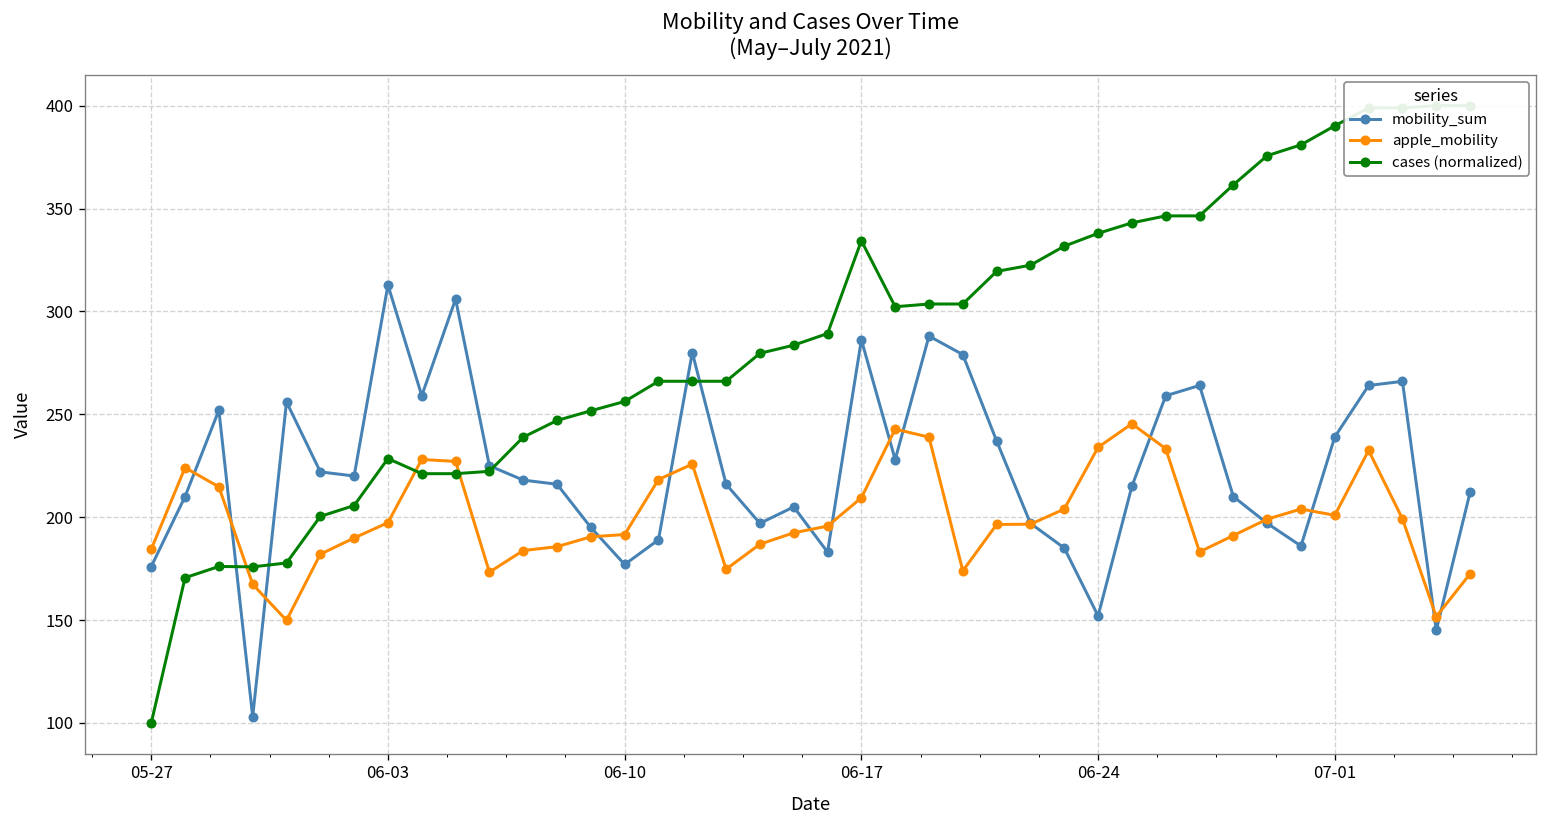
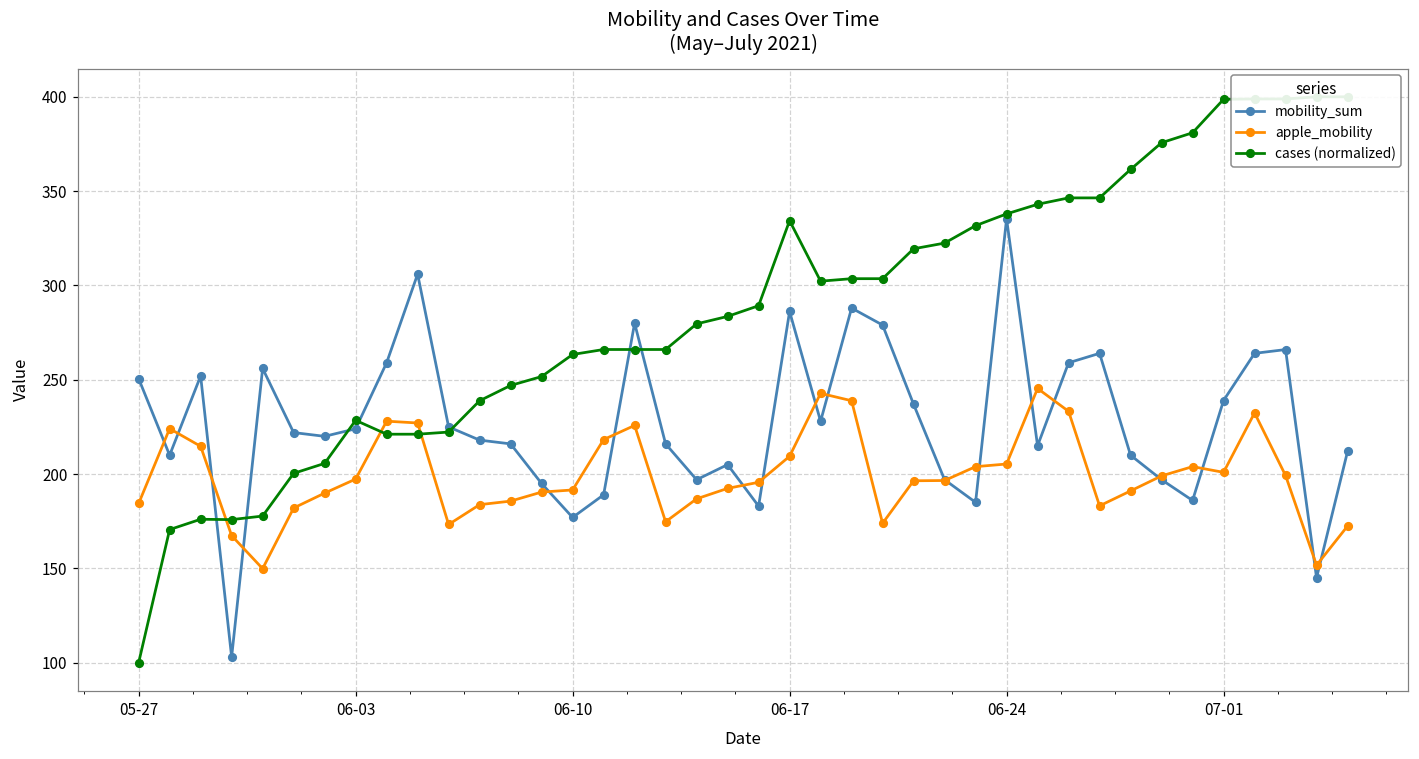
  {
    "mobility_sum": {
-     "05-27": 176,
-     "06-03": 313,
+     "05-27": 251,
+     "06-03": 224,
      "06-10": 177,
      "06-17": 286,
-     "06-24": 152,
+     "06-24": 335,
      "07-01": 239
    },
    "apple_mobility": {
      "05-27": 184,
      "06-03": 197,
      "06-10": 192,
      "06-17": 209,
-     "06-24": 234,
+     "06-24": 205,
      "07-01": 201
    },
    "cases (normalized)": {
      "05-27": 100,
      "06-03": 228,
-     "06-10": 256,
+     "06-10": 263,
      "06-17": 334,
      "06-24": 338,
-     "07-01": 390
+     "07-01": 399
    }
  }
